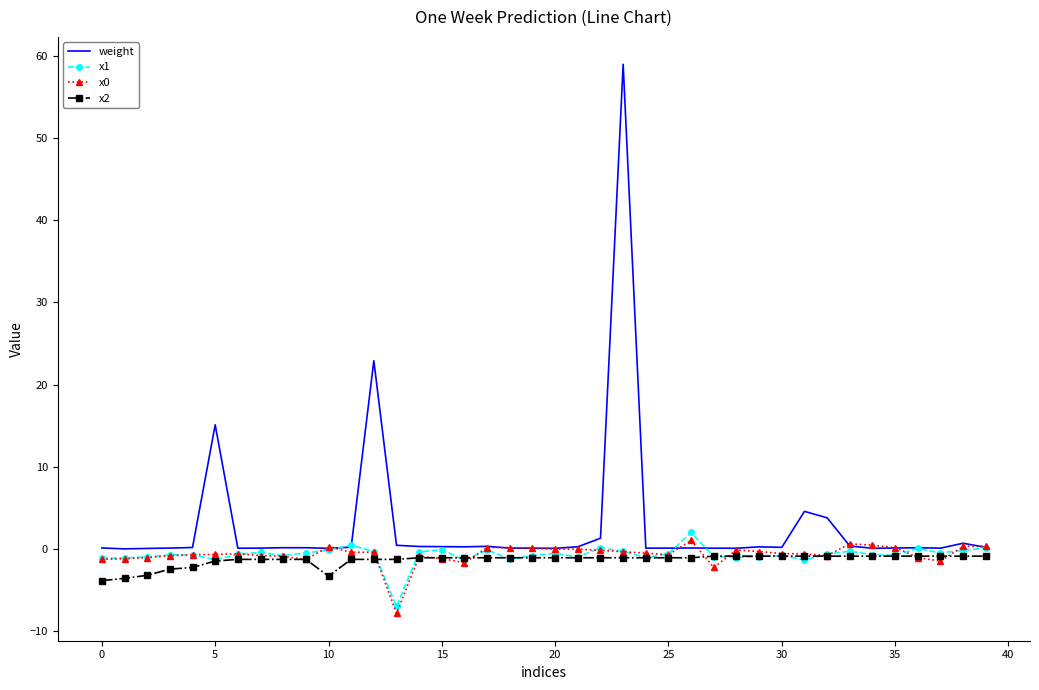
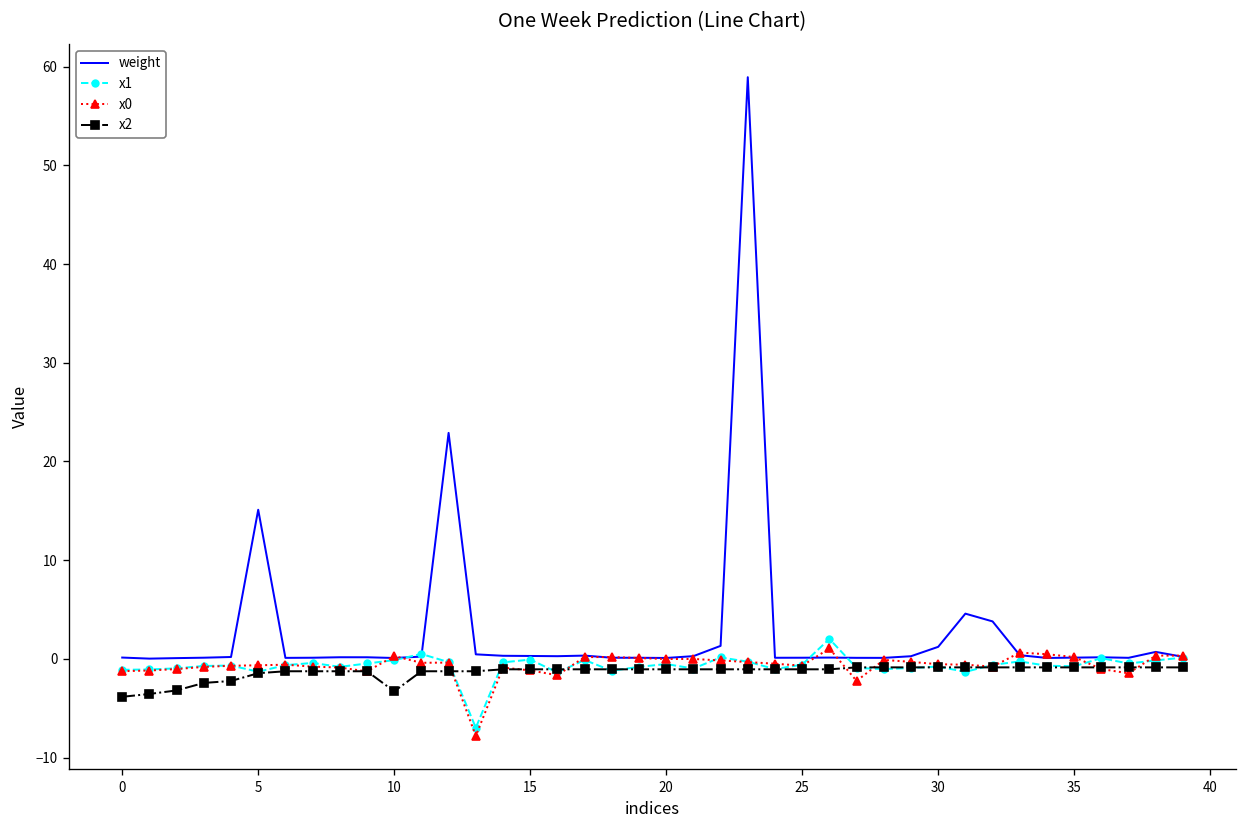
  {
    "weight": {
      "0": 0,
      "5": 15,
      "15": 0,
      "25": 0,
-     "30": 0
+     "30": 1
    },
    "x1": {
      "15": 0,
      "20": -1
    },
    "x0": {
      "5": -1
    },
    "x2": {
      "0": -4,
      "10": -3,
      "20": -1,
      "25": -1
    }
  }
